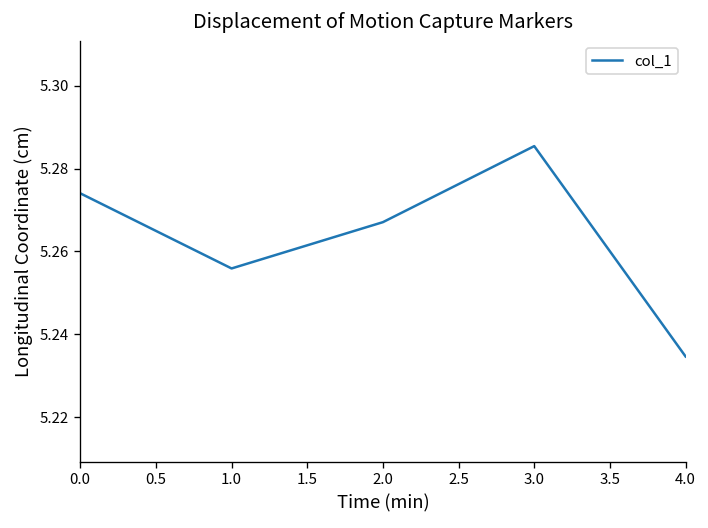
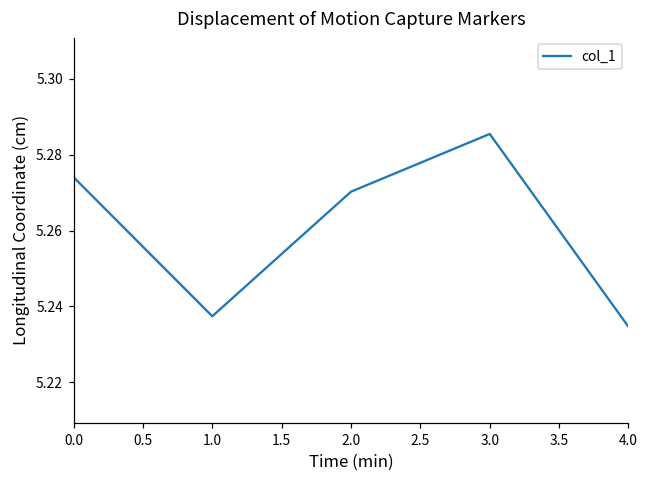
  {
    "0.0": 5.274,
-   "1.0": 5.256,
-   "2.0": 5.267,
+   "1.0": 5.237,
+   "2.0": 5.270,
    "3.0": 5.285,
    "4.0": 5.235
  }
